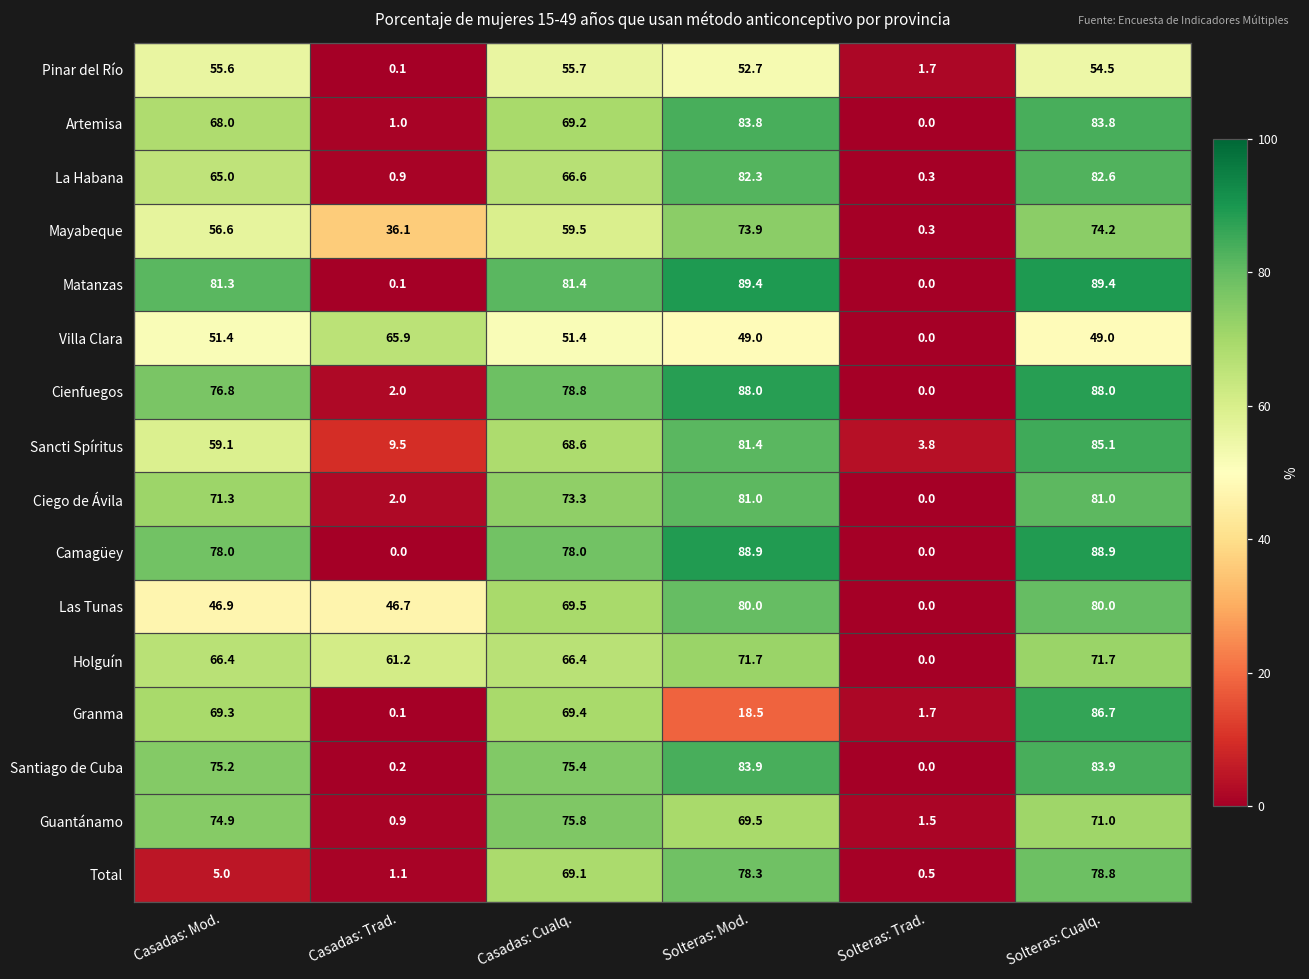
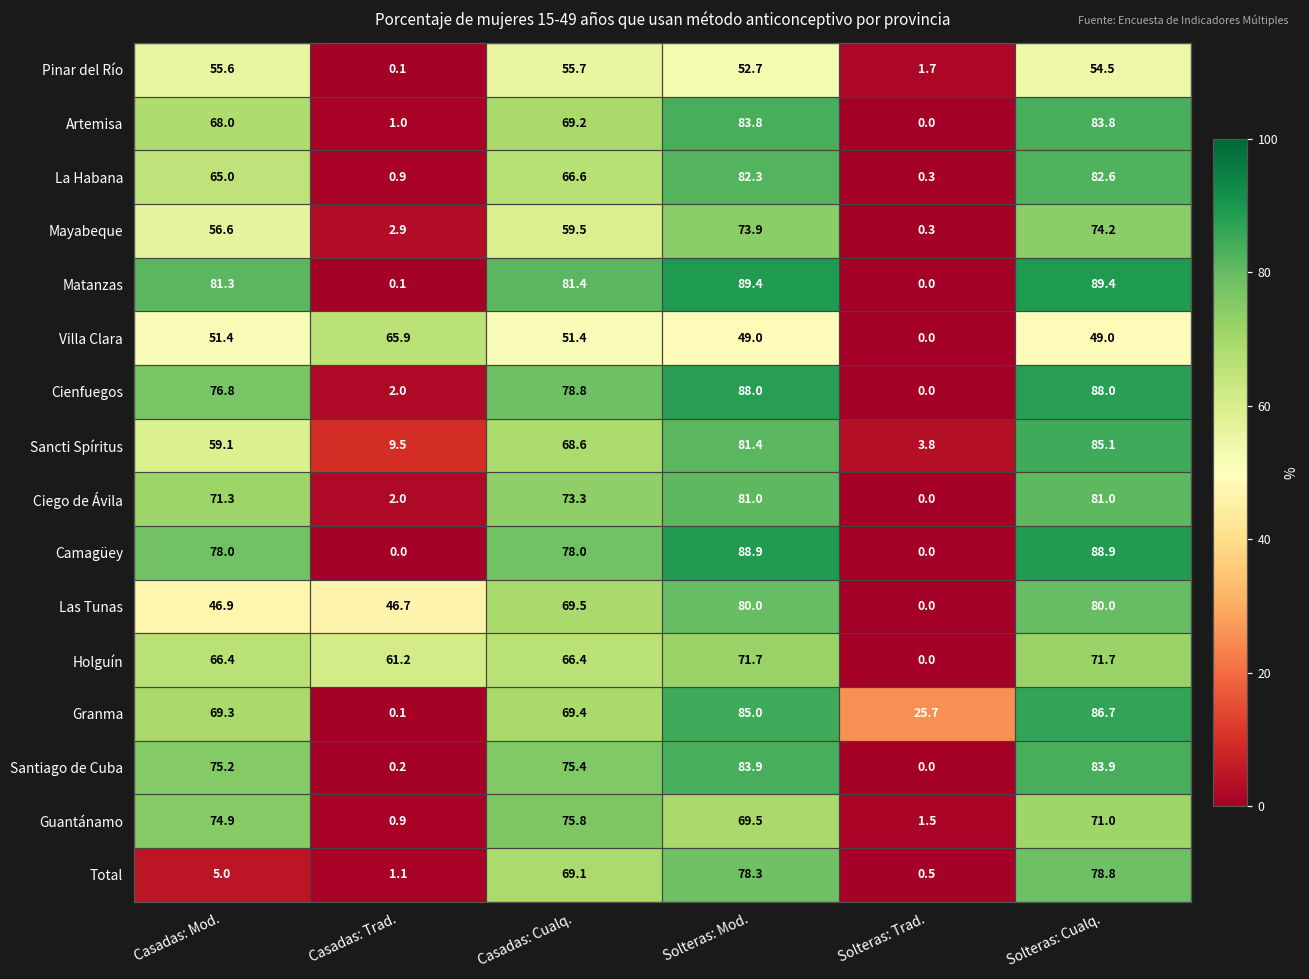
  {
    "Pinar del Río": {
      "Casadas: Mod.": 55.6,
      "Casadas: Trad.": 0.1,
      "Casadas: Cualq.": 55.7,
      "Solteras: Mod.": 52.7,
      "Solteras: Trad.": 1.7,
      "Solteras: Cualq.": 54.5
    },
    "Artemisa": {
      "Casadas: Mod.": 68.0,
      "Casadas: Trad.": 1.0,
      "Casadas: Cualq.": 69.2,
      "Solteras: Mod.": 83.8,
      "Solteras: Trad.": 0.0,
      "Solteras: Cualq.": 83.8
    },
    "La Habana": {
      "Casadas: Mod.": 65.0,
      "Casadas: Trad.": 0.9,
      "Casadas: Cualq.": 66.6,
      "Solteras: Mod.": 82.3,
      "Solteras: Trad.": 0.3,
      "Solteras: Cualq.": 82.6
    },
    "Mayabeque": {
      "Casadas: Mod.": 56.6,
-     "Casadas: Trad.": 36.1,
+     "Casadas: Trad.": 2.9,
      "Casadas: Cualq.": 59.5,
      "Solteras: Mod.": 73.9,
      "Solteras: Trad.": 0.3,
      "Solteras: Cualq.": 74.2
    },
    "Matanzas": {
      "Casadas: Mod.": 81.3,
      "Casadas: Trad.": 0.1,
      "Casadas: Cualq.": 81.4,
      "Solteras: Mod.": 89.4,
      "Solteras: Trad.": 0.0,
      "Solteras: Cualq.": 89.4
    },
    "Villa Clara": {
      "Casadas: Mod.": 51.4,
      "Casadas: Trad.": 65.9,
      "Casadas: Cualq.": 51.4,
      "Solteras: Mod.": 49.0,
      "Solteras: Trad.": 0.0,
      "Solteras: Cualq.": 49.0
    },
    "Cienfuegos": {
      "Casadas: Mod.": 76.8,
      "Casadas: Trad.": 2.0,
      "Casadas: Cualq.": 78.8,
      "Solteras: Mod.": 88.0,
      "Solteras: Trad.": 0.0,
      "Solteras: Cualq.": 88.0
    },
    "Sancti Spíritus": {
      "Casadas: Mod.": 59.1,
      "Casadas: Trad.": 9.5,
      "Casadas: Cualq.": 68.6,
      "Solteras: Mod.": 81.4,
      "Solteras: Trad.": 3.8,
      "Solteras: Cualq.": 85.1
    },
    "Ciego de Ávila": {
      "Casadas: Mod.": 71.3,
      "Casadas: Trad.": 2.0,
      "Casadas: Cualq.": 73.3,
      "Solteras: Mod.": 81.0,
      "Solteras: Trad.": 0.0,
      "Solteras: Cualq.": 81.0
    },
    "Camagüey": {
      "Casadas: Mod.": 78.0,
      "Casadas: Trad.": 0.0,
      "Casadas: Cualq.": 78.0,
      "Solteras: Mod.": 88.9,
      "Solteras: Trad.": 0.0,
      "Solteras: Cualq.": 88.9
    },
    "Las Tunas": {
      "Casadas: Mod.": 46.9,
      "Casadas: Trad.": 46.7,
      "Casadas: Cualq.": 69.5,
      "Solteras: Mod.": 80.0,
      "Solteras: Trad.": 0.0,
      "Solteras: Cualq.": 80.0
    },
    "Holguín": {
      "Casadas: Mod.": 66.4,
      "Casadas: Trad.": 61.2,
      "Casadas: Cualq.": 66.4,
      "Solteras: Mod.": 71.7,
      "Solteras: Trad.": 0.0,
      "Solteras: Cualq.": 71.7
    },
    "Granma": {
      "Casadas: Mod.": 69.3,
      "Casadas: Trad.": 0.1,
      "Casadas: Cualq.": 69.4,
-     "Solteras: Mod.": 18.5,
-     "Solteras: Trad.": 1.7,
+     "Solteras: Mod.": 85.0,
+     "Solteras: Trad.": 25.7,
      "Solteras: Cualq.": 86.7
    },
    "Santiago de Cuba": {
      "Casadas: Mod.": 75.2,
      "Casadas: Trad.": 0.2,
      "Casadas: Cualq.": 75.4,
      "Solteras: Mod.": 83.9,
      "Solteras: Trad.": 0.0,
      "Solteras: Cualq.": 83.9
    },
    "Guantánamo": {
      "Casadas: Mod.": 74.9,
      "Casadas: Trad.": 0.9,
      "Casadas: Cualq.": 75.8,
      "Solteras: Mod.": 69.5,
      "Solteras: Trad.": 1.5,
      "Solteras: Cualq.": 71.0
    },
    "Total": {
      "Casadas: Mod.": 5.0,
      "Casadas: Trad.": 1.1,
      "Casadas: Cualq.": 69.1,
      "Solteras: Mod.": 78.3,
      "Solteras: Trad.": 0.5,
      "Solteras: Cualq.": 78.8
    }
  }
